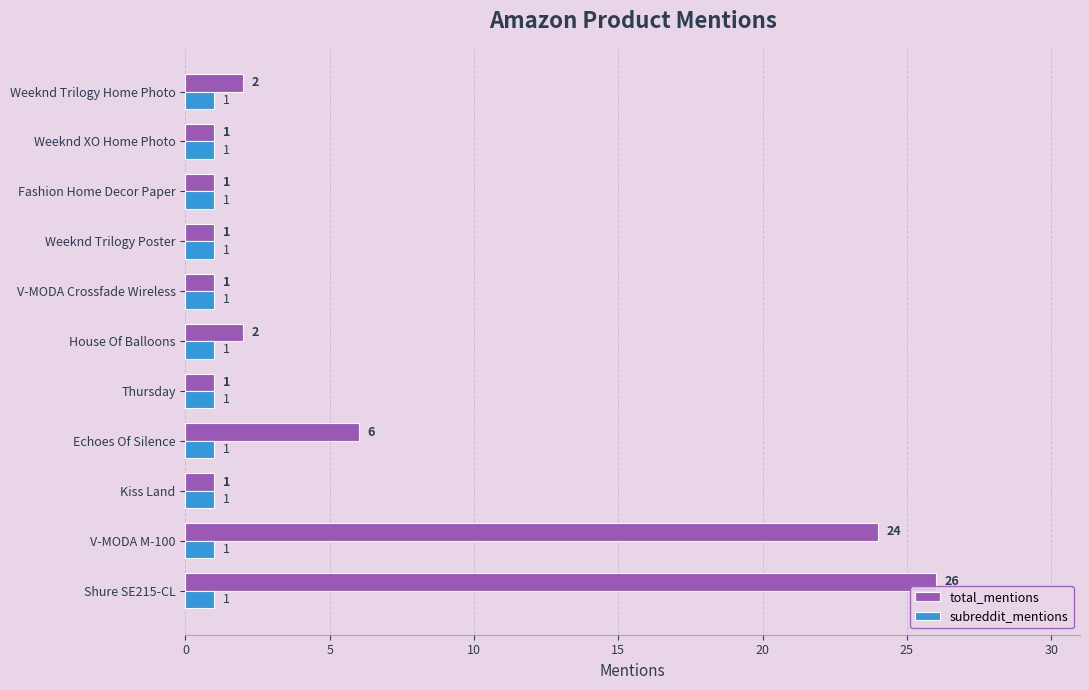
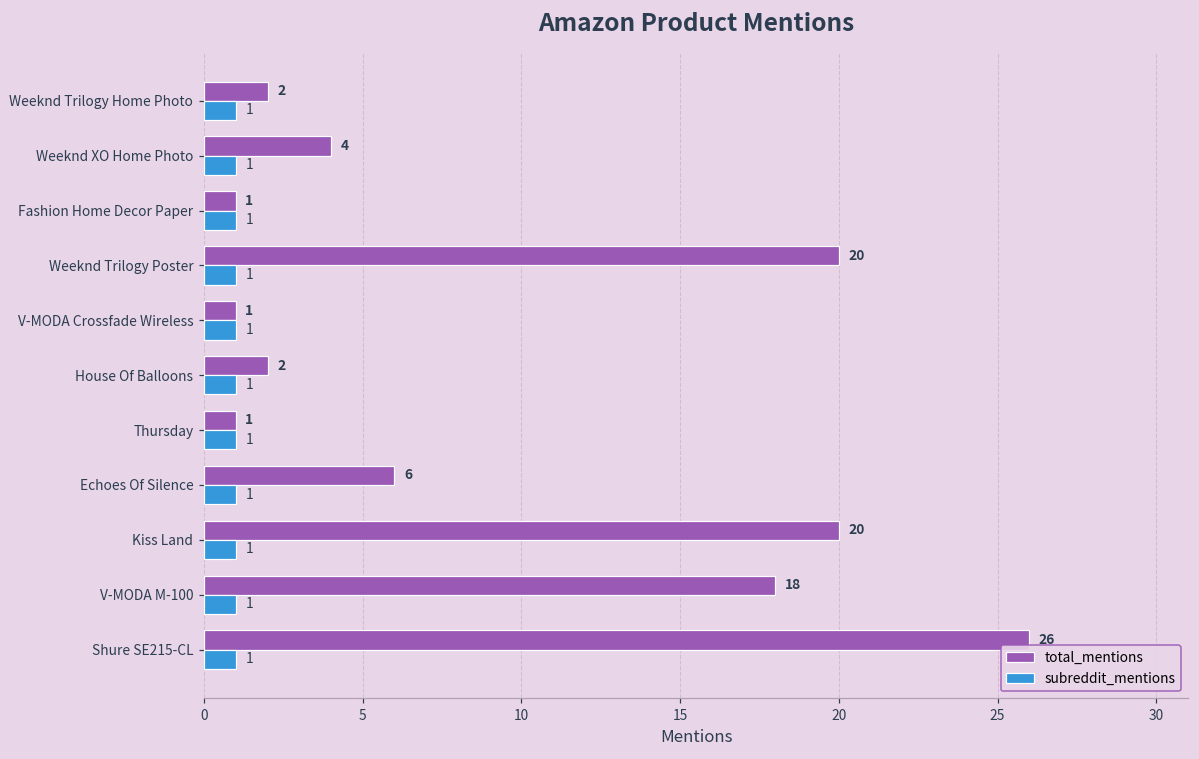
  {
    "total_mentions": {
      "Weeknd Trilogy Home Photo": 2,
-     "Weeknd XO Home Photo": 1,
+     "Weeknd XO Home Photo": 4,
      "Fashion Home Decor Paper": 1,
-     "Weeknd Trilogy Poster": 1,
+     "Weeknd Trilogy Poster": 20,
      "V-MODA Crossfade Wireless": 1,
      "House Of Balloons": 2,
      "Thursday": 1,
      "Echoes Of Silence": 6,
-     "Kiss Land": 1,
-     "V-MODA M-100": 24
+     "Kiss Land": 20,
+     "V-MODA M-100": 18
    },
    "subreddit_mentions": {
      "Weeknd Trilogy Home Photo": 1,
      "Weeknd XO Home Photo": 1,
      "Fashion Home Decor Paper": 1,
      "Weeknd Trilogy Poster": 1,
      "V-MODA Crossfade Wireless": 1,
      "House Of Balloons": 1,
      "Thursday": 1,
      "Echoes Of Silence": 1,
      "Kiss Land": 1,
      "V-MODA M-100": 1,
      "Shure SE215-CL": 1
    }
  }
